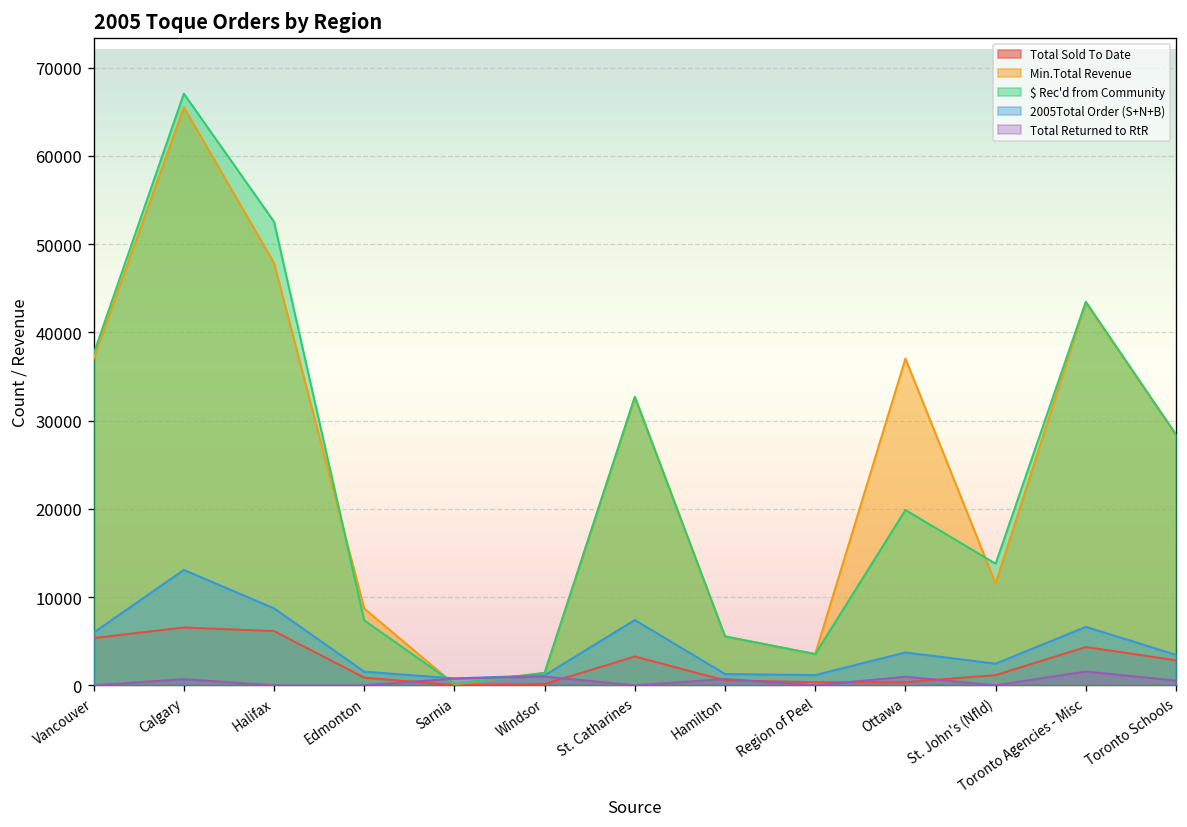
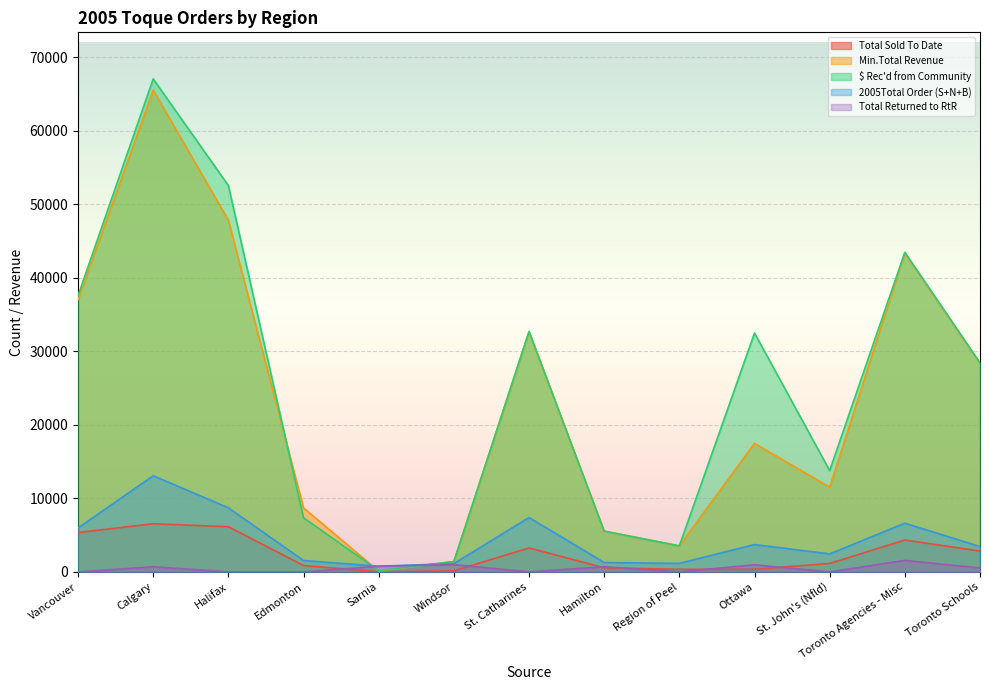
  {
    "Total Sold To Date": {
      "Vancouver": 5000,
      "Calgary": 7000,
      "Halifax": 6000,
      "Edmonton": 1000,
      "Windsor": 0,
      "St. Catharines": 3000,
      "Region of Peel": 0,
      "Ottawa": 0,
      "St. John's (Nfld)": 1000,
      "Toronto Agencies - Misc": 4000,
      "Toronto Schools": 3000
    },
    "Min.Total Revenue": {
      "Vancouver": 37000,
      "Calgary": 66000,
      "Halifax": 48000,
      "Edmonton": 9000,
-     "Ottawa": 37000,
+     "Ottawa": 17000,
      "St. John's (Nfld)": 12000
    },
    "$ Rec'd from Community": {
      "Vancouver": 38000,
      "Calgary": 67000,
      "Halifax": 53000,
      "Edmonton": 7000,
-     "Ottawa": 20000,
+     "Ottawa": 32000,
      "St. John's (Nfld)": 14000
    },
    "2005Total Order (S+N+B)": {
      "Vancouver": 6000,
      "Calgary": 13000,
      "Halifax": 9000,
      "Edmonton": 2000,
      "St. Catharines": 7000,
      "Hamilton": 1000,
      "Region of Peel": 1000,
      "Ottawa": 4000,
      "St. John's (Nfld)": 2000,
      "Toronto Agencies - Misc": 7000,
      "Toronto Schools": 3000
    },
    "Total Returned to RtR": {
      "Vancouver": 0,
      "Calgary": 1000,
      "Halifax": 0,
      "Edmonton": 0,
      "St. Catharines": 0,
      "Region of Peel": 0,
      "Ottawa": 1000,
      "St. John's (Nfld)": 0,
      "Toronto Agencies - Misc": 2000,
      "Toronto Schools": 1000
    }
  }
